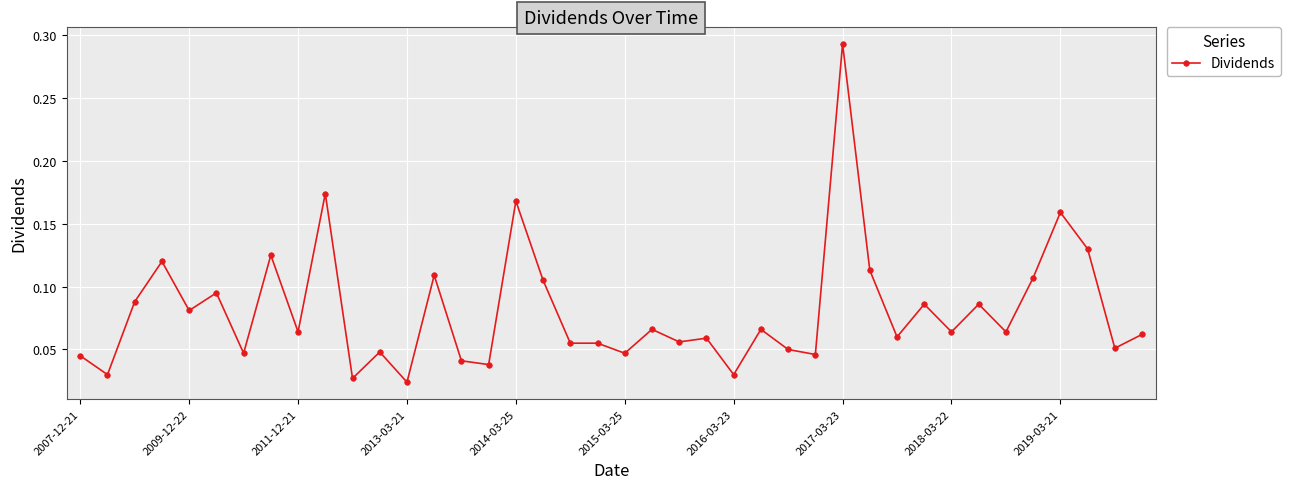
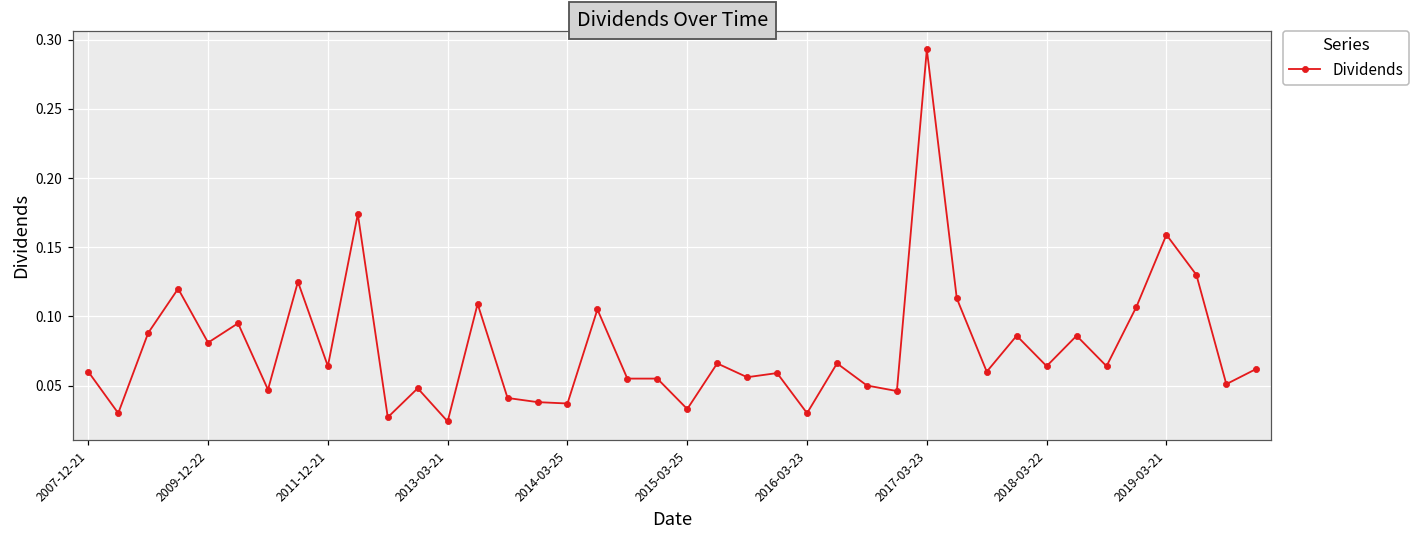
  {
-   "2007-12-21": 0.045,
+   "2007-12-21": 0.060,
    "2009-12-22": 0.081,
    "2011-12-21": 0.064,
    "2013-03-21": 0.024,
-   "2014-03-25": 0.168,
-   "2015-03-25": 0.047,
+   "2014-03-25": 0.037,
+   "2015-03-25": 0.033,
    "2016-03-23": 0.030,
    "2017-03-23": 0.293,
    "2018-03-22": 0.064,
    "2019-03-21": 0.159
  }
